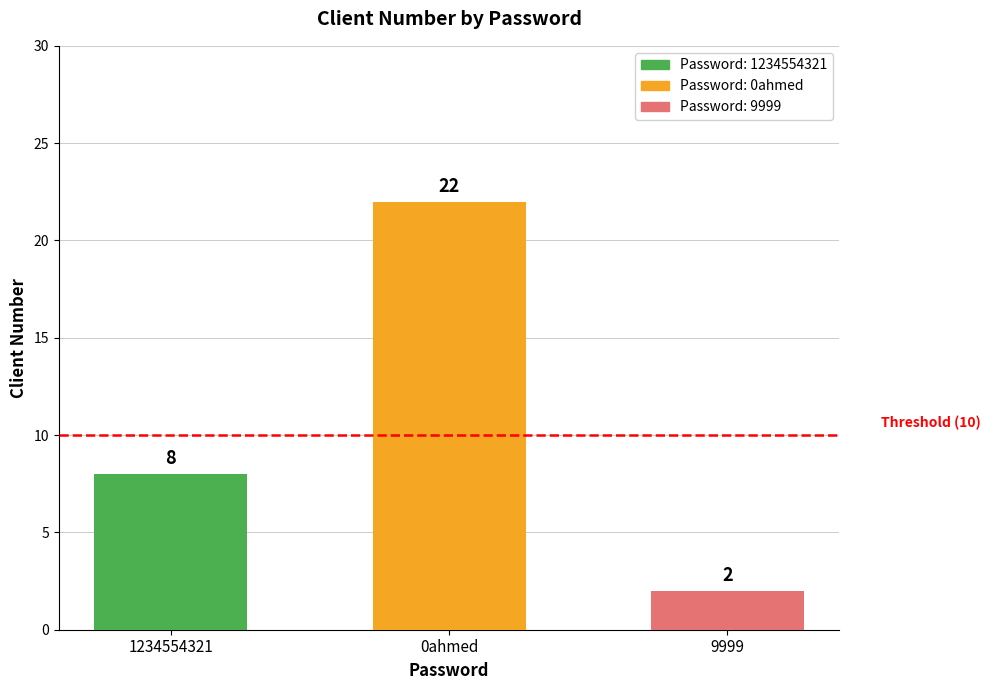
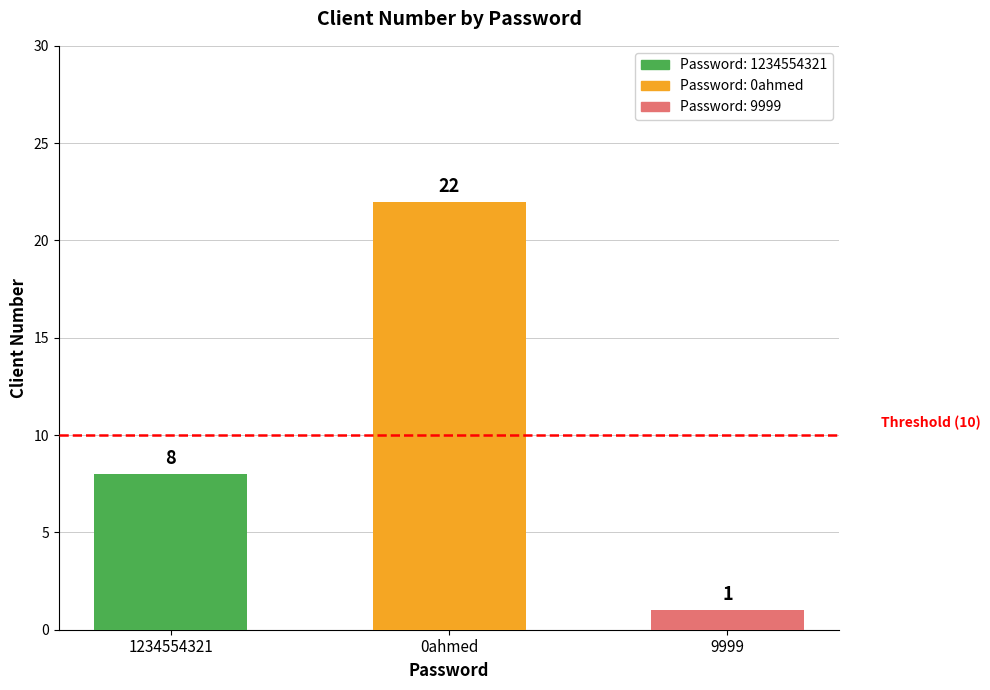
  {
    "1234554321": 8,
    "0ahmed": 22,
-   "9999": 2
+   "9999": 1
  }
